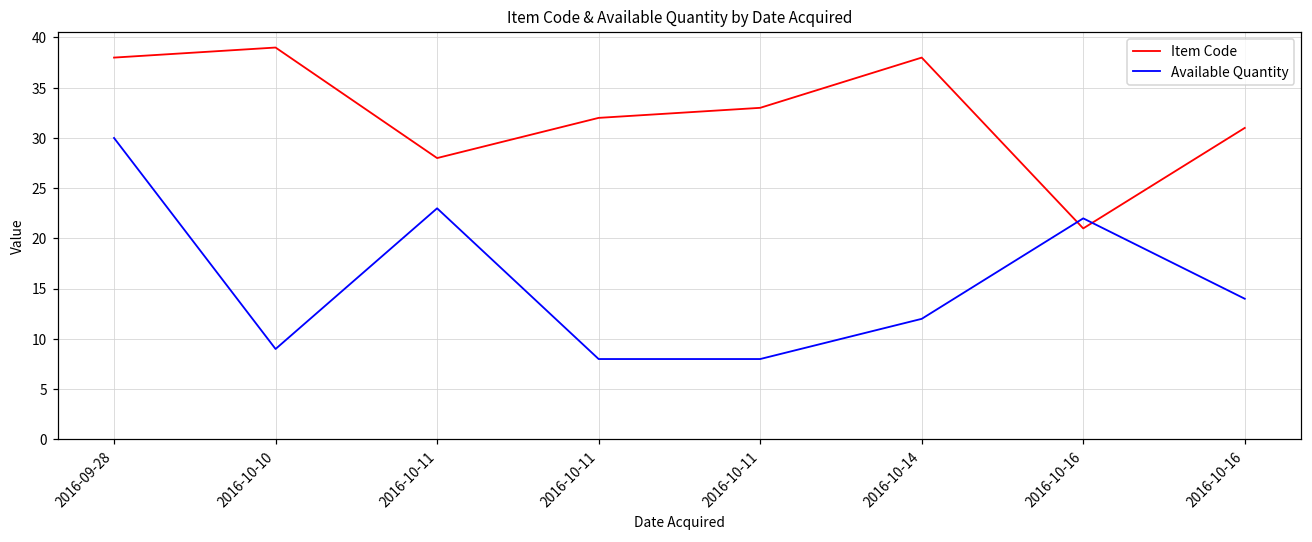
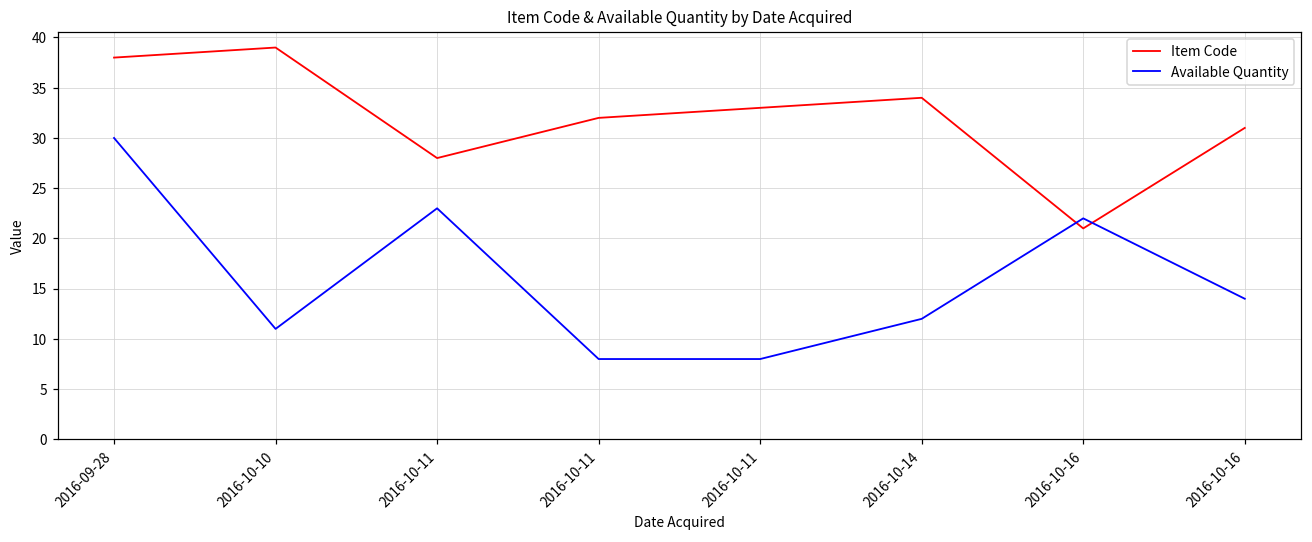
  {
    "Item Code": {
      "2016-09-28": 38,
      "2016-10-10": 39,
-     "2016-10-14": 38
+     "2016-10-14": 34
    },
    "Available Quantity": {
      "2016-09-28": 30,
-     "2016-10-10": 9,
+     "2016-10-10": 11,
      "2016-10-14": 12
    }
  }
